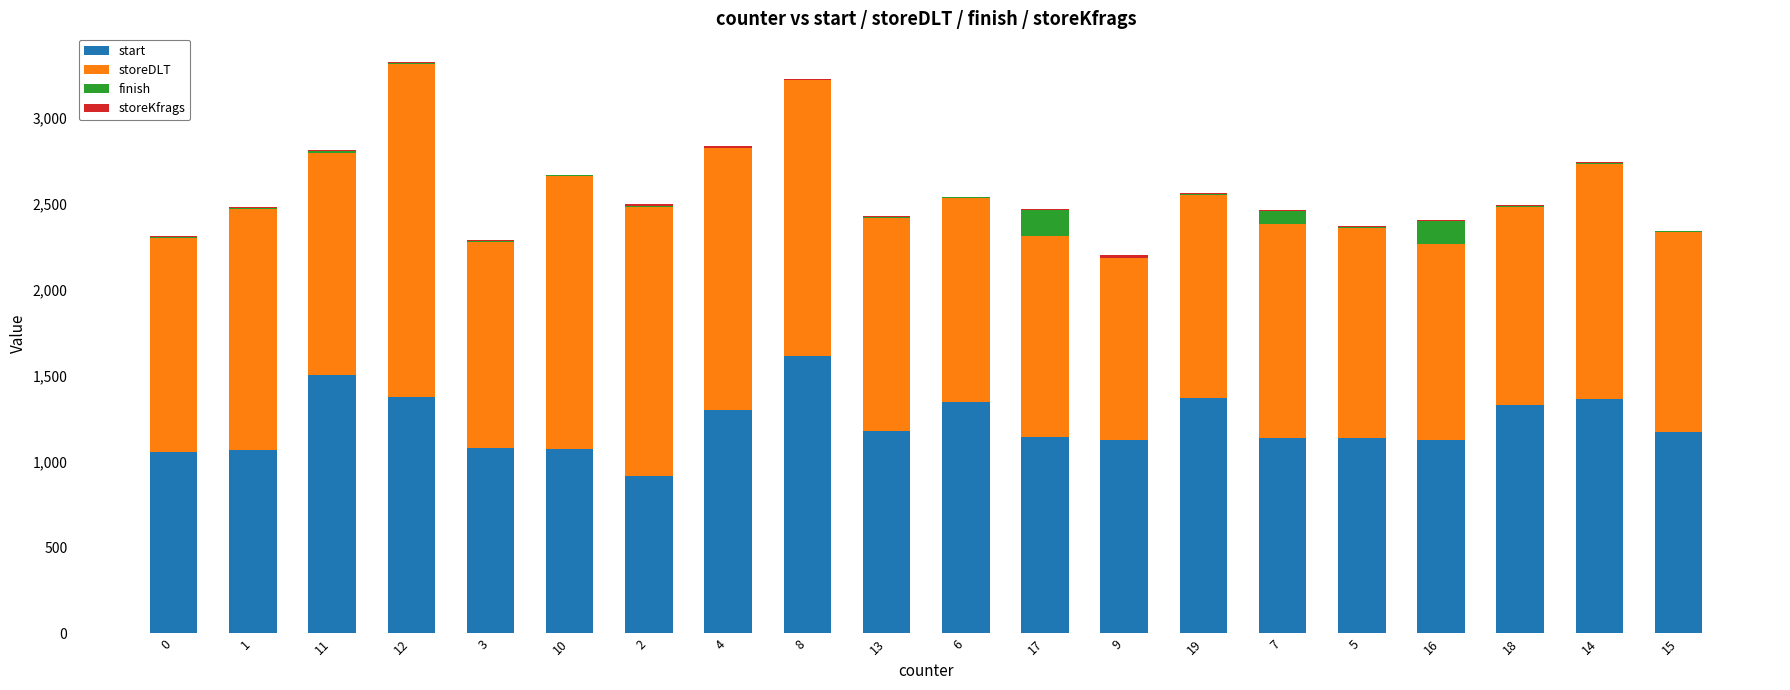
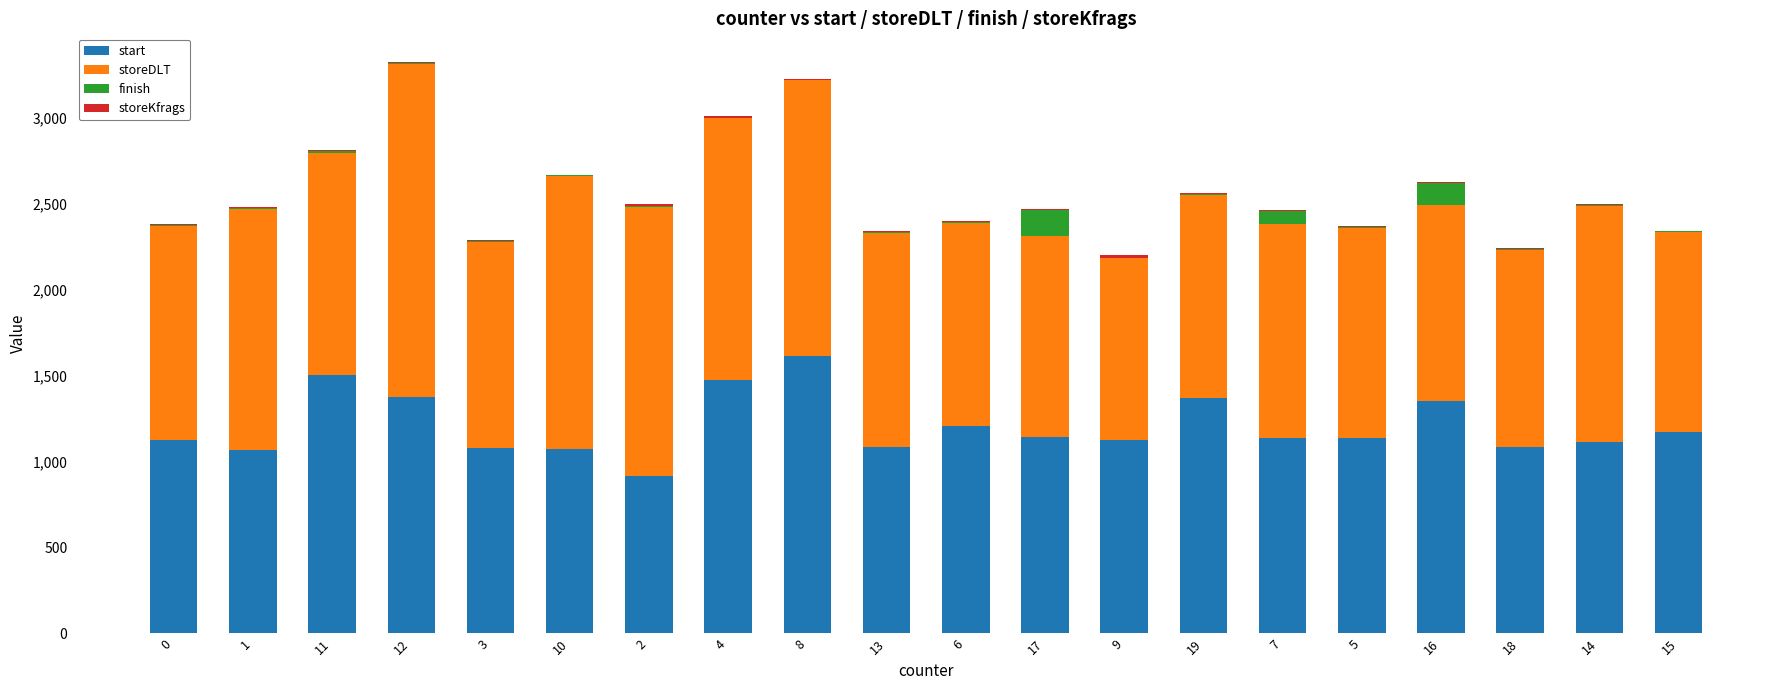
  {
    "start": {
-     "0": "1,050",
+     "0": "1,130",
      "1": "1,070",
      "11": "1,500",
      "12": "1,380",
      "3": "1,080",
      "10": "1,070",
      "2": "920",
-     "4": "1,300",
+     "4": "1,480",
      "8": "1,610",
-     "13": "1,180",
-     "6": "1,350",
+     "13": "1,080",
+     "6": "1,210",
      "17": "1,140",
      "9": "1,120",
      "19": "1,370",
      "7": "1,140",
      "5": "1,140",
-     "16": "1,130",
-     "18": "1,330",
-     "14": "1,360",
+     "16": "1,350",
+     "18": "1,080",
+     "14": "1,120",
      "15": "1,170"
    },
    "storeDLT": {
      "0": "1,250",
      "1": "1,400",
      "11": "1,290",
      "12": "1,940",
      "3": "1,200",
      "10": "1,590",
      "2": "1,560",
      "4": "1,520",
      "8": "1,600",
      "13": "1,240",
      "6": "1,180",
      "17": "1,170",
      "9": "1,060",
      "19": "1,180",
      "7": "1,240",
      "5": "1,220",
      "16": "1,140",
      "18": "1,150",
      "14": "1,370",
      "15": "1,160"
    },
    "finish": {
      "17": "150",
      "7": "80",
      "16": "130"
    },
    "storeKfrags": {
      "9": "20"
    }
  }
